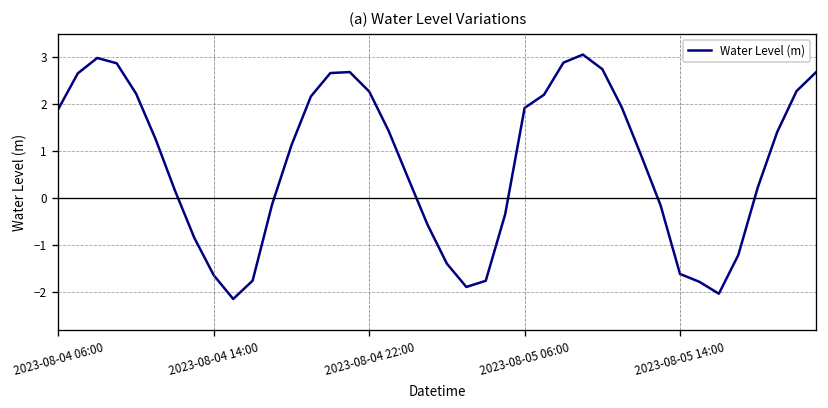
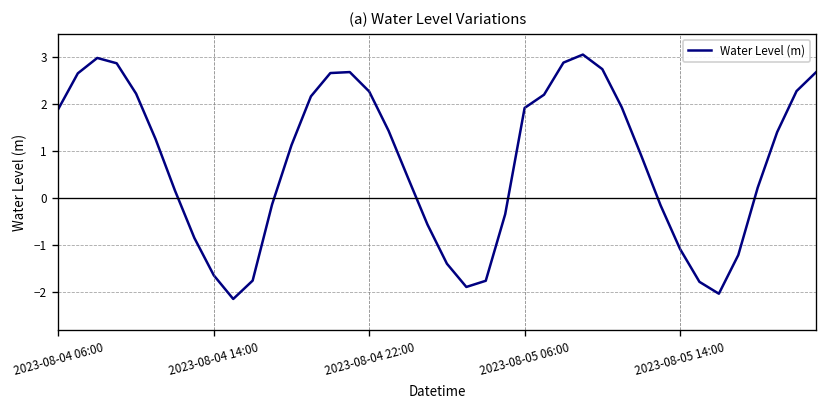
  {
    "2023-08-04 06:00": 1.9,
    "2023-08-04 14:00": -1.6,
    "2023-08-04 22:00": 2.3,
    "2023-08-05 06:00": 1.9,
-   "2023-08-05 14:00": -1.6
+   "2023-08-05 14:00": -1.1
  }
